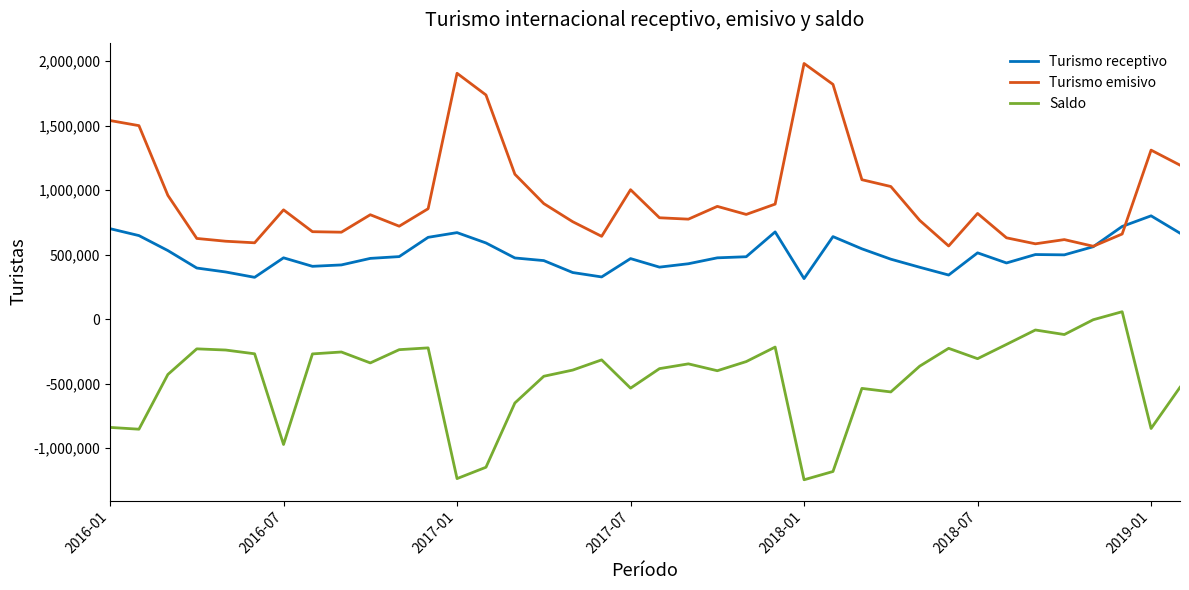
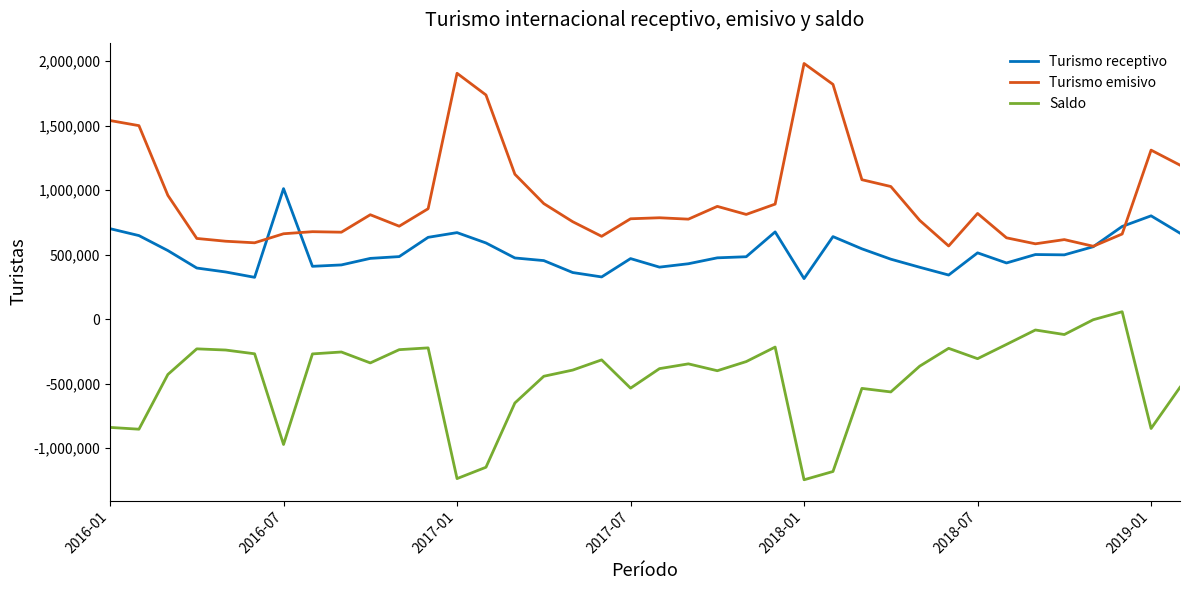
  {
    "Turismo receptivo": {
      "2016-01": "700,000",
-     "2016-07": "480,000",
+     "2016-07": "1,010,000",
      "2017-01": "670,000",
      "2017-07": "470,000",
      "2018-01": "320,000",
      "2018-07": "510,000",
      "2019-01": "800,000"
    },
    "Turismo emisivo": {
      "2016-01": "1,540,000",
-     "2016-07": "850,000",
+     "2016-07": "660,000",
      "2017-01": "1,910,000",
-     "2017-07": "1,000,000",
+     "2017-07": "780,000",
      "2018-01": "1,980,000",
      "2018-07": "820,000",
      "2019-01": "1,310,000"
    },
    "Saldo": {
      "2016-01": "-840,000",
      "2016-07": "-970,000",
      "2017-01": "-1,240,000",
      "2017-07": "-530,000",
      "2018-01": "-1,240,000",
      "2018-07": "-310,000",
      "2019-01": "-850,000"
    }
  }
